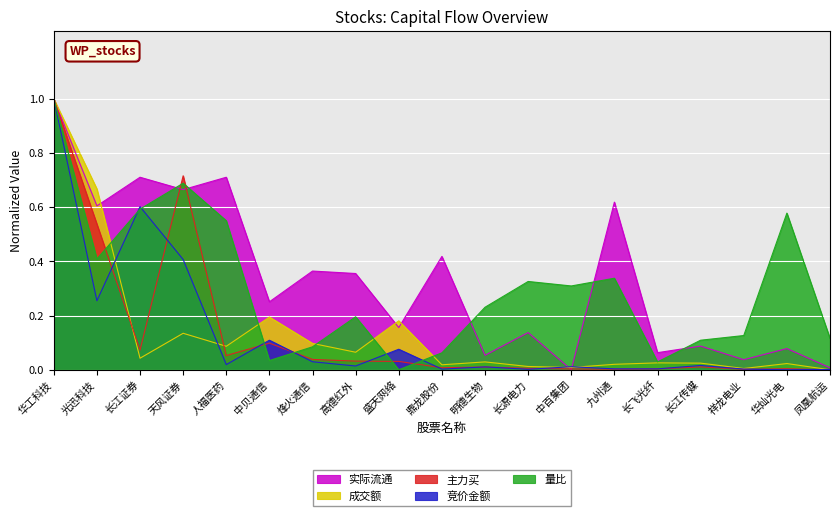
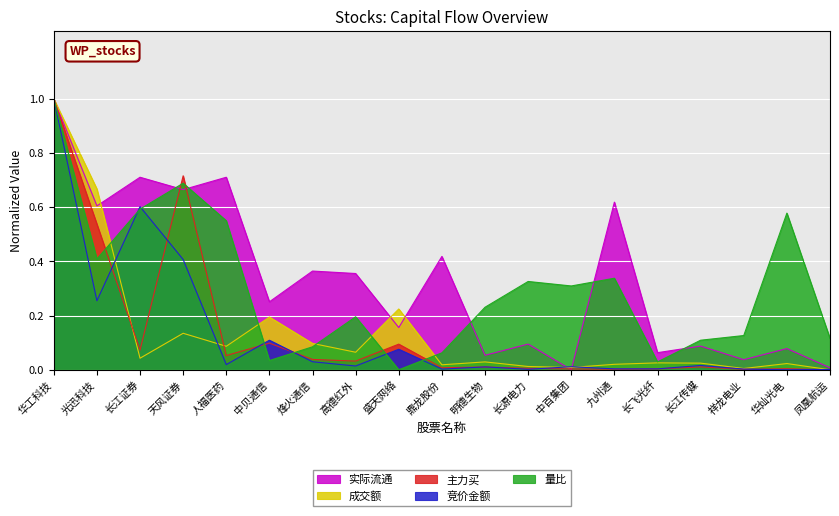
  {
    "实际流通": {
      "光迅科技": 0.60,
      "长江证券": 0.71,
      "天风证券": 0.66,
      "人福医药": 0.71,
      "中贝通信": 0.25,
      "烽火通信": 0.36,
      "高德红外": 0.36,
      "盛天网络": 0.16,
      "鼎龙股份": 0.42,
      "明德生物": 0.05,
-     "长源电力": 0.14,
+     "长源电力": 0.09,
      "九州通": 0.62,
      "长飞光纤": 0.06,
      "长江传媒": 0.09,
      "祥龙电业": 0.04,
      "华灿光电": 0.08
    },
    "成交额": {
      "光迅科技": 0.67,
      "长江证券": 0.04,
      "天风证券": 0.13,
      "人福医药": 0.09,
      "中贝通信": 0.19,
      "烽火通信": 0.10,
      "高德红外": 0.06,
-     "盛天网络": 0.18,
+     "盛天网络": 0.22,
      "鼎龙股份": 0.02,
      "明德生物": 0.03,
      "九州通": 0.02,
      "华灿光电": 0.02
    },
    "主力买": {
      "光迅科技": 0.54,
      "长江证券": 0.07,
      "天风证券": 0.72,
      "人福医药": 0.05,
      "中贝通信": 0.10,
      "高德红外": 0.03,
-     "盛天网络": 0.03
+     "盛天网络": 0.09
    },
    "竞价金额": {
      "光迅科技": 0.25,
      "天风证券": 0.41,
      "人福医药": 0.02,
      "中贝通信": 0.11,
      "高德红外": 0.01,
      "盛天网络": 0.08
    },
    "量比": {
      "光迅科技": 0.41,
      "天风证券": 0.69,
      "人福医药": 0.55,
      "中贝通信": 0.03,
      "烽火通信": 0.08,
      "高德红外": 0.20,
      "盛天网络": 0.00,
      "鼎龙股份": 0.06,
      "明德生物": 0.23,
      "长源电力": 0.33,
      "中百集团": 0.31,
      "九州通": 0.34,
      "长江传媒": 0.11,
      "祥龙电业": 0.13,
      "华灿光电": 0.58,
      "凤凰航运": 0.12
    }
  }
